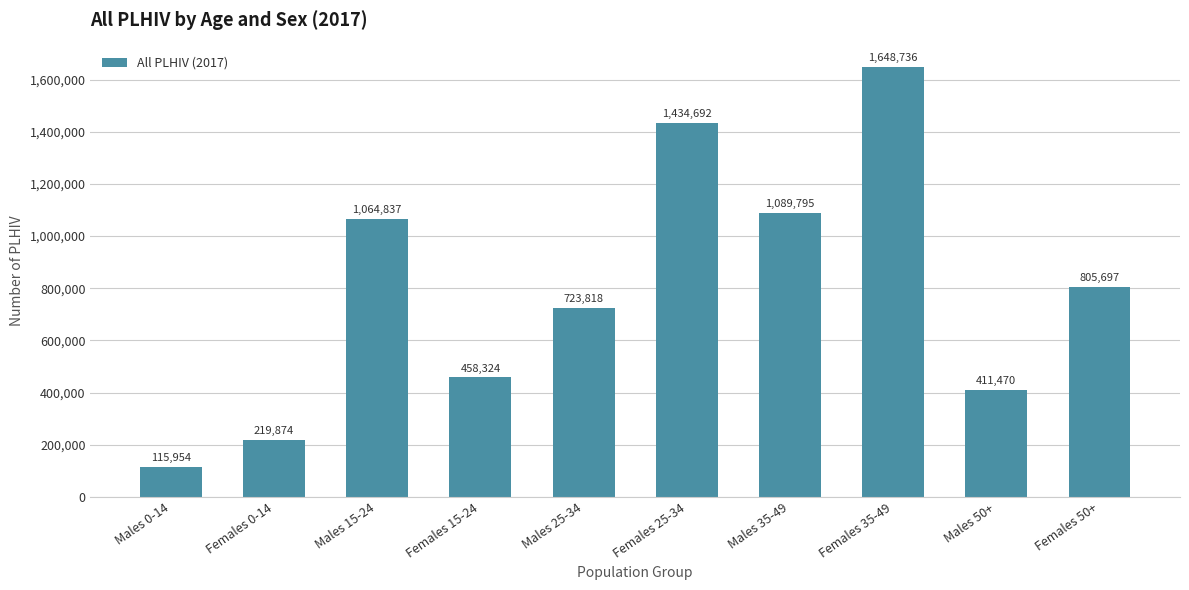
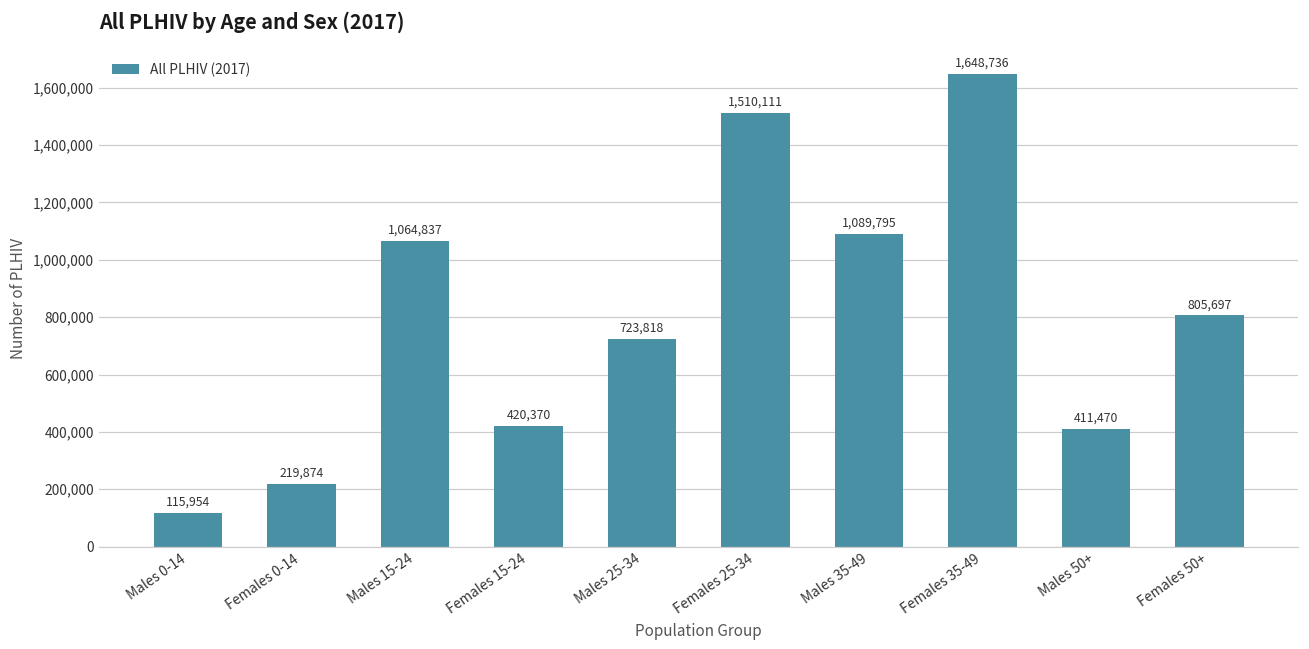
  {
    "Males 0-14": "115,954",
    "Females 0-14": "219,874",
    "Males 15-24": "1,064,837",
-   "Females 15-24": "458,324",
+   "Females 15-24": "420,370",
    "Males 25-34": "723,818",
-   "Females 25-34": "1,434,692",
+   "Females 25-34": "1,510,111",
    "Males 35-49": "1,089,795",
    "Females 35-49": "1,648,736",
    "Males 50+": "411,470",
    "Females 50+": "805,697"
  }
